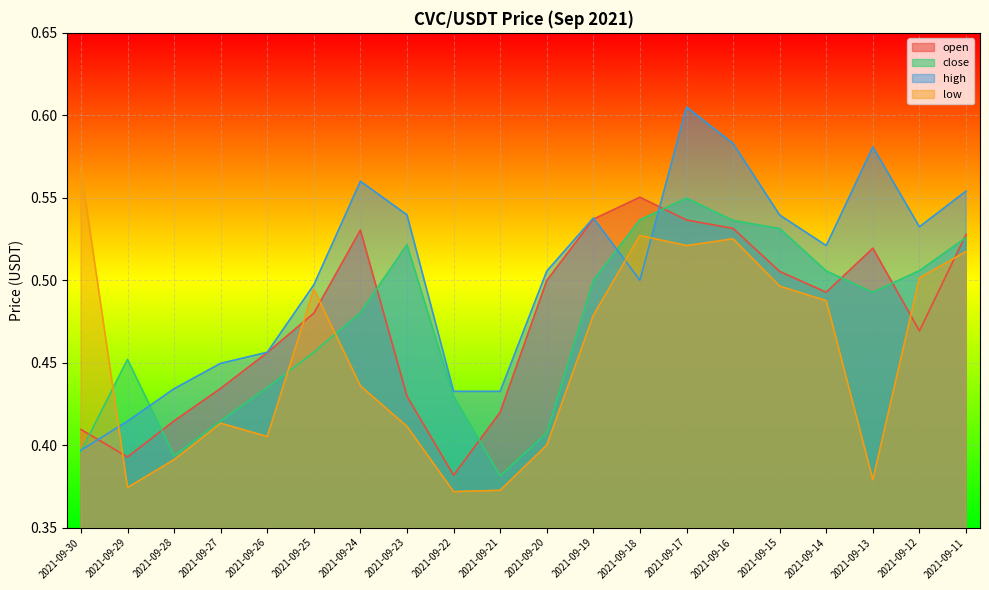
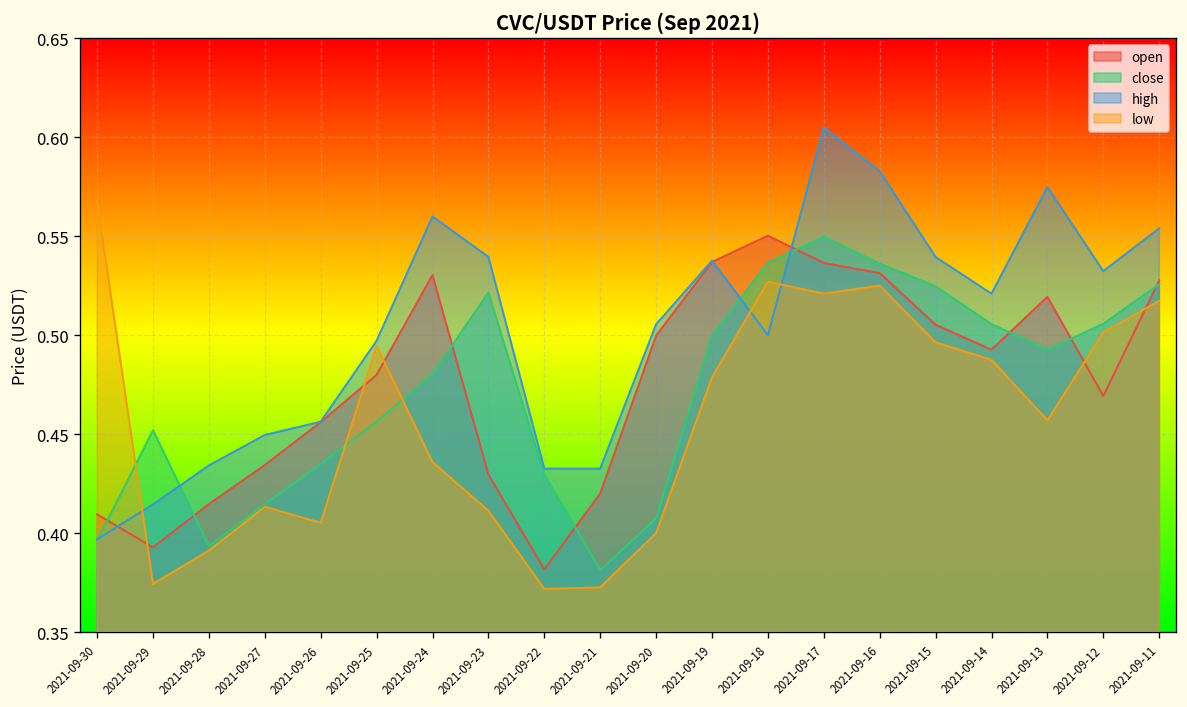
  {
    "open": {
      "2021-09-30": 0.410,
      "2021-09-29": 0.393,
      "2021-09-28": 0.415,
      "2021-09-27": 0.434,
      "2021-09-25": 0.480,
      "2021-09-24": 0.530,
      "2021-09-23": 0.430,
      "2021-09-22": 0.382,
      "2021-09-21": 0.420,
      "2021-09-20": 0.500,
      "2021-09-18": 0.550,
      "2021-09-17": 0.537,
      "2021-09-16": 0.531,
      "2021-09-15": 0.505,
      "2021-09-14": 0.493,
      "2021-09-13": 0.519,
      "2021-09-12": 0.469,
      "2021-09-11": 0.528
    },
    "close": {
      "2021-09-29": 0.452,
      "2021-09-28": 0.394,
      "2021-09-26": 0.435,
      "2021-09-25": 0.456,
      "2021-09-24": 0.480,
      "2021-09-23": 0.522,
      "2021-09-22": 0.430,
      "2021-09-21": 0.381,
      "2021-09-20": 0.408,
      "2021-09-19": 0.500,
      "2021-09-18": 0.537,
      "2021-09-17": 0.550,
      "2021-09-16": 0.536,
-     "2021-09-15": 0.531,
+     "2021-09-15": 0.525,
      "2021-09-14": 0.506,
      "2021-09-13": 0.493,
      "2021-09-12": 0.506,
      "2021-09-11": 0.526
    },
    "high": {
      "2021-09-29": 0.415,
      "2021-09-28": 0.434,
      "2021-09-27": 0.450,
      "2021-09-25": 0.497,
      "2021-09-24": 0.560,
      "2021-09-23": 0.540,
      "2021-09-22": 0.433,
      "2021-09-21": 0.433,
      "2021-09-20": 0.506,
      "2021-09-18": 0.500,
      "2021-09-17": 0.605,
      "2021-09-16": 0.583,
      "2021-09-15": 0.540,
      "2021-09-14": 0.521,
-     "2021-09-13": 0.581,
+     "2021-09-13": 0.575,
      "2021-09-12": 0.532,
      "2021-09-11": 0.554
    },
    "low": {
      "2021-09-30": 0.568,
      "2021-09-29": 0.374,
      "2021-09-28": 0.391,
      "2021-09-26": 0.405,
      "2021-09-25": 0.495,
      "2021-09-24": 0.436,
      "2021-09-23": 0.411,
      "2021-09-22": 0.372,
      "2021-09-21": 0.373,
      "2021-09-20": 0.400,
      "2021-09-19": 0.479,
      "2021-09-18": 0.527,
      "2021-09-17": 0.521,
      "2021-09-16": 0.525,
      "2021-09-15": 0.496,
      "2021-09-14": 0.488,
-     "2021-09-13": 0.379,
+     "2021-09-13": 0.457,
      "2021-09-12": 0.501,
      "2021-09-11": 0.517
    }
  }
